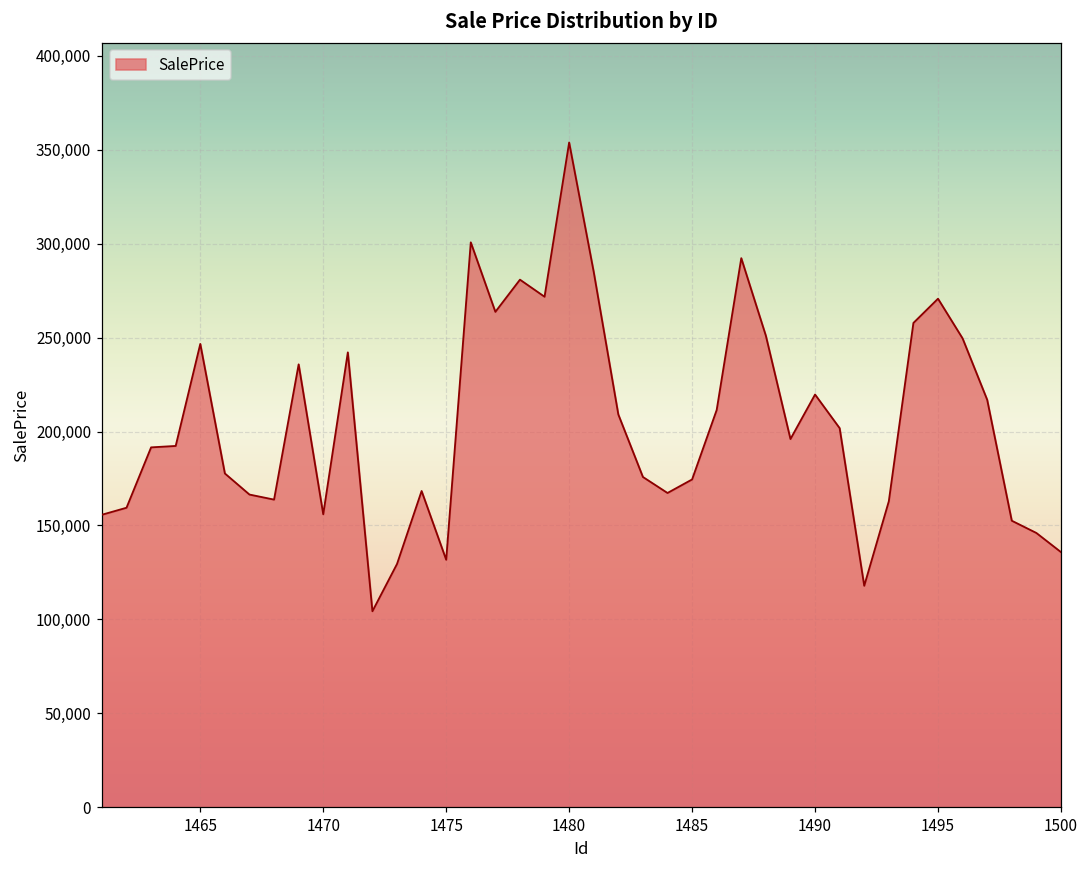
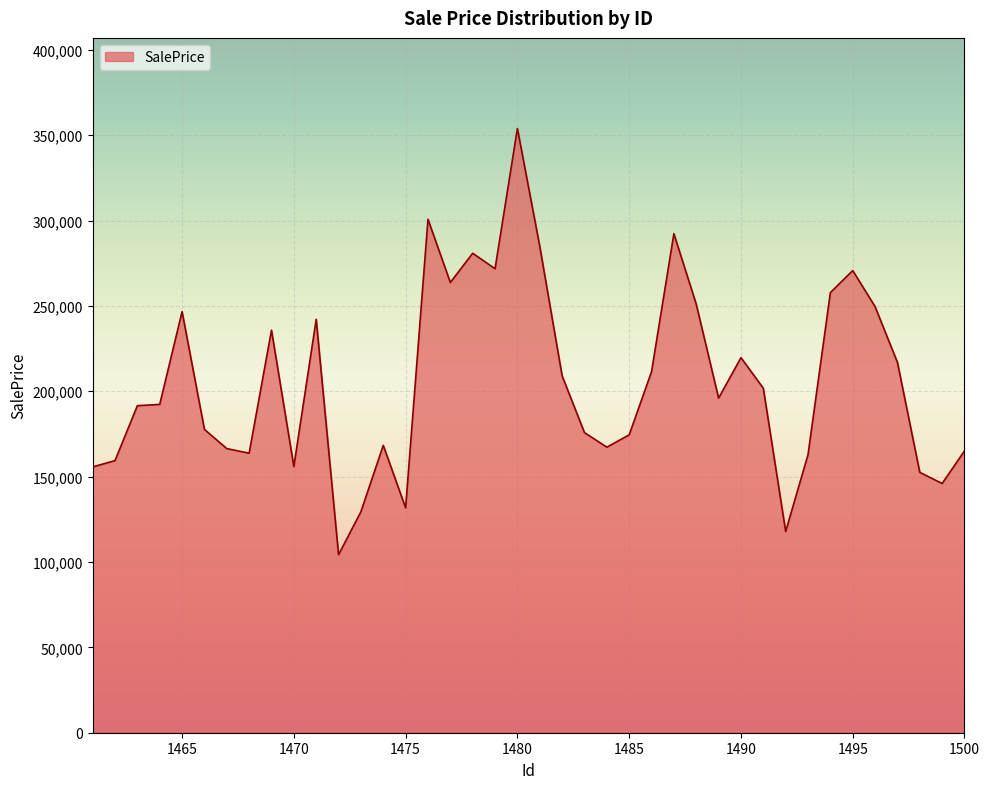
  {
    "1465": "247,000",
    "1470": "156,000",
    "1475": "132,000",
    "1480": "354,000",
    "1485": "174,000",
    "1490": "220,000",
    "1495": "271,000",
-   "1500": "136,000"
+   "1500": "165,000"
  }
